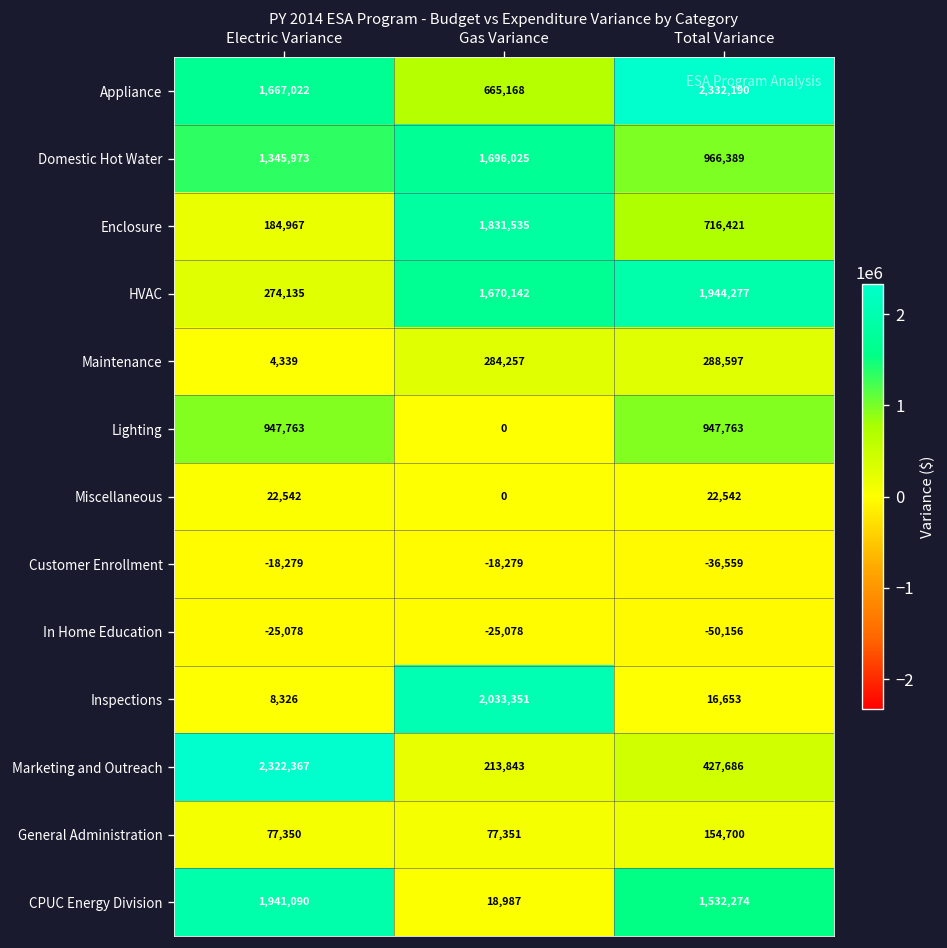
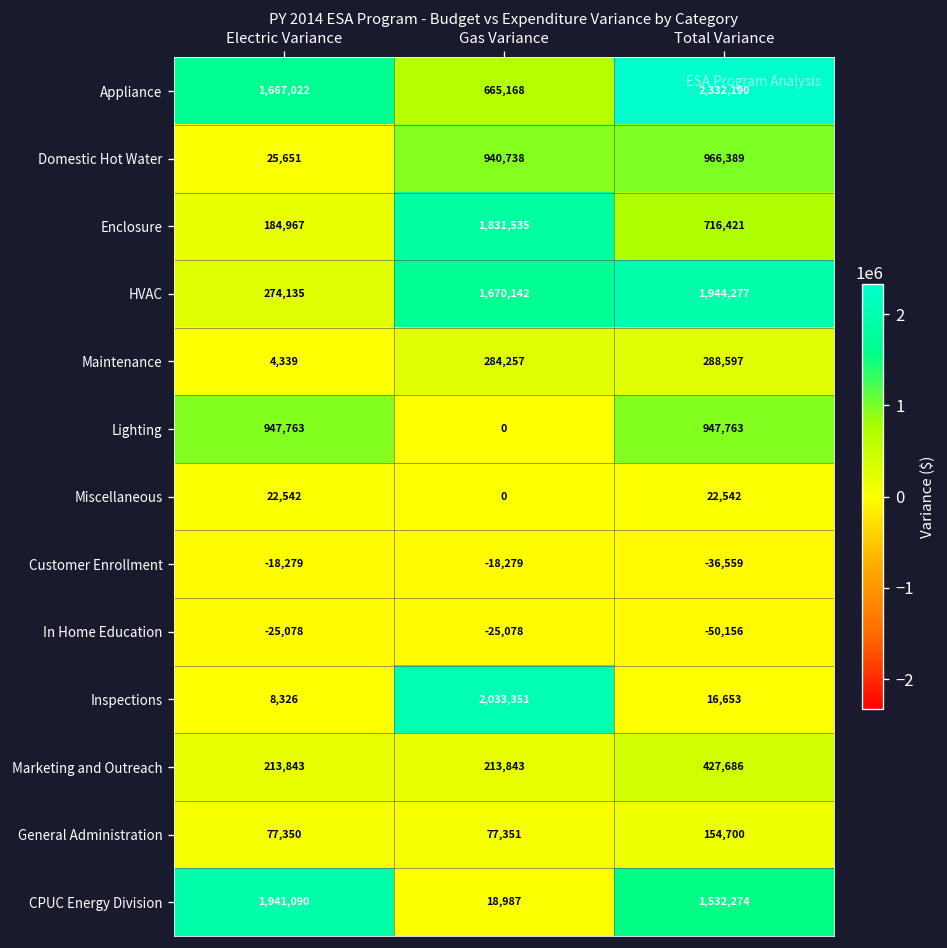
  {
    "Appliance": {
      "Electric Variance": "1,667,022",
      "Gas Variance": "665,168"
    },
    "Domestic Hot Water": {
-     "Electric Variance": "1,345,973",
-     "Gas Variance": "1,696,025",
+     "Electric Variance": "25,651",
+     "Gas Variance": "940,738",
      "Total Variance": "966,389"
    },
    "Enclosure": {
      "Electric Variance": "184,967",
      "Gas Variance": "1,831,535",
      "Total Variance": "716,421"
    },
    "HVAC": {
      "Electric Variance": "274,135",
      "Gas Variance": "1,670,142",
      "Total Variance": "1,944,277"
    },
    "Maintenance": {
      "Electric Variance": "4,339",
      "Gas Variance": "284,257",
      "Total Variance": "288,597"
    },
    "Lighting": {
      "Electric Variance": "947,763",
      "Gas Variance": "0",
      "Total Variance": "947,763"
    },
    "Miscellaneous": {
      "Electric Variance": "22,542",
      "Gas Variance": "0",
      "Total Variance": "22,542"
    },
    "Customer Enrollment": {
      "Electric Variance": "-18,279",
      "Gas Variance": "-18,279",
      "Total Variance": "-36,559"
    },
    "In Home Education": {
      "Electric Variance": "-25,078",
      "Gas Variance": "-25,078",
      "Total Variance": "-50,156"
    },
    "Inspections": {
      "Electric Variance": "8,326",
      "Gas Variance": "2,033,351",
      "Total Variance": "16,653"
    },
    "Marketing and Outreach": {
-     "Electric Variance": "2,322,367",
+     "Electric Variance": "213,843",
      "Gas Variance": "213,843",
      "Total Variance": "427,686"
    },
    "General Administration": {
      "Electric Variance": "77,350",
      "Gas Variance": "77,351",
      "Total Variance": "154,700"
    },
    "CPUC Energy Division": {
      "Electric Variance": "1,941,090",
      "Gas Variance": "18,987",
      "Total Variance": "1,532,274"
    }
  }
